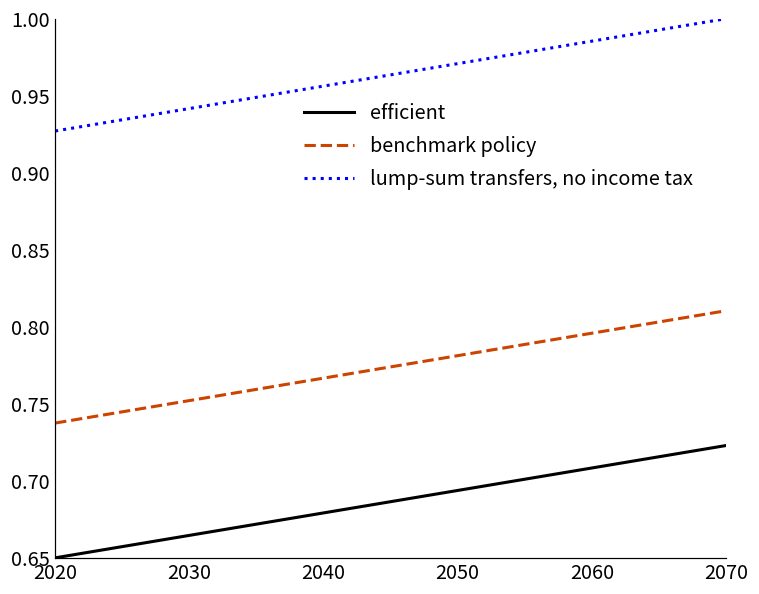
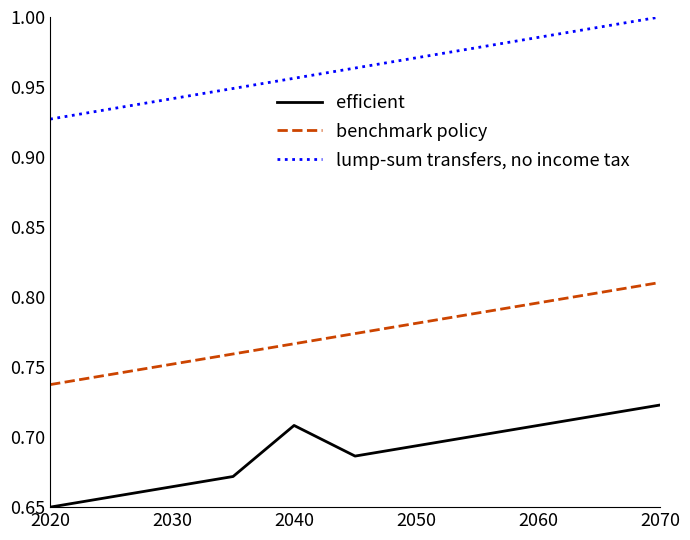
  {
    "efficient": {
      "2020": 0.650,
      "2030": 0.665,
-     "2040": 0.679,
+     "2040": 0.708,
      "2050": 0.694,
      "2060": 0.708,
      "2070": 0.723
    },
    "benchmark policy": {
      "2020": 0.738,
      "2030": 0.752,
      "2040": 0.767,
      "2050": 0.781,
      "2060": 0.796,
      "2070": 0.810
    },
    "lump-sum transfers, no income tax": {
      "2020": 0.927,
      "2030": 0.942,
      "2040": 0.956,
      "2050": 0.971,
      "2060": 0.985,
      "2070": 1.000
    }
  }
